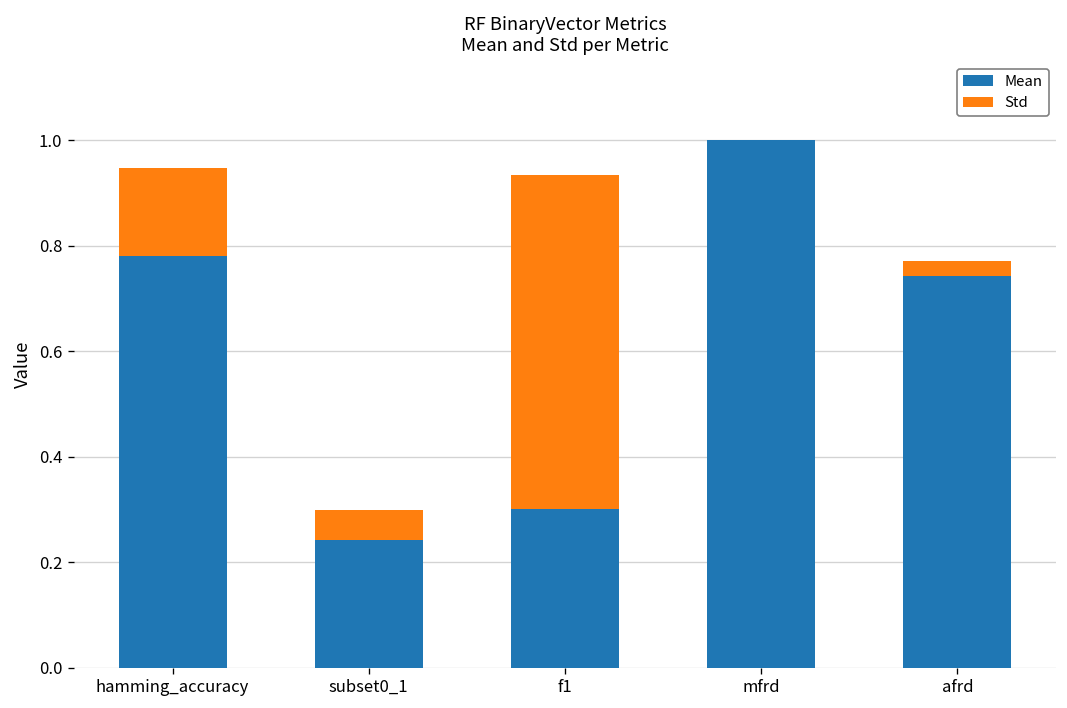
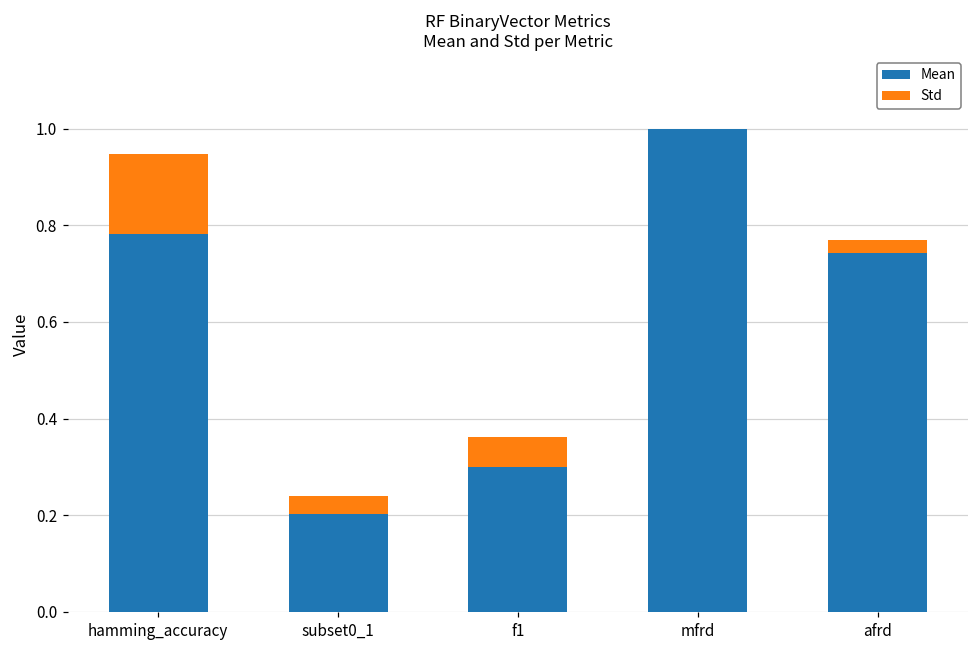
  {
    "Mean": {
      "hamming_accuracy": 0.78,
-     "subset0_1": 0.24,
+     "subset0_1": 0.20,
      "f1": 0.30,
      "mfrd": 1.00,
      "afrd": 0.74
    },
    "Std": {
      "hamming_accuracy": 0.17,
-     "subset0_1": 0.06,
-     "f1": 0.63,
+     "subset0_1": 0.04,
+     "f1": 0.06,
      "mfrd": 0.00,
      "afrd": 0.03
    }
  }
